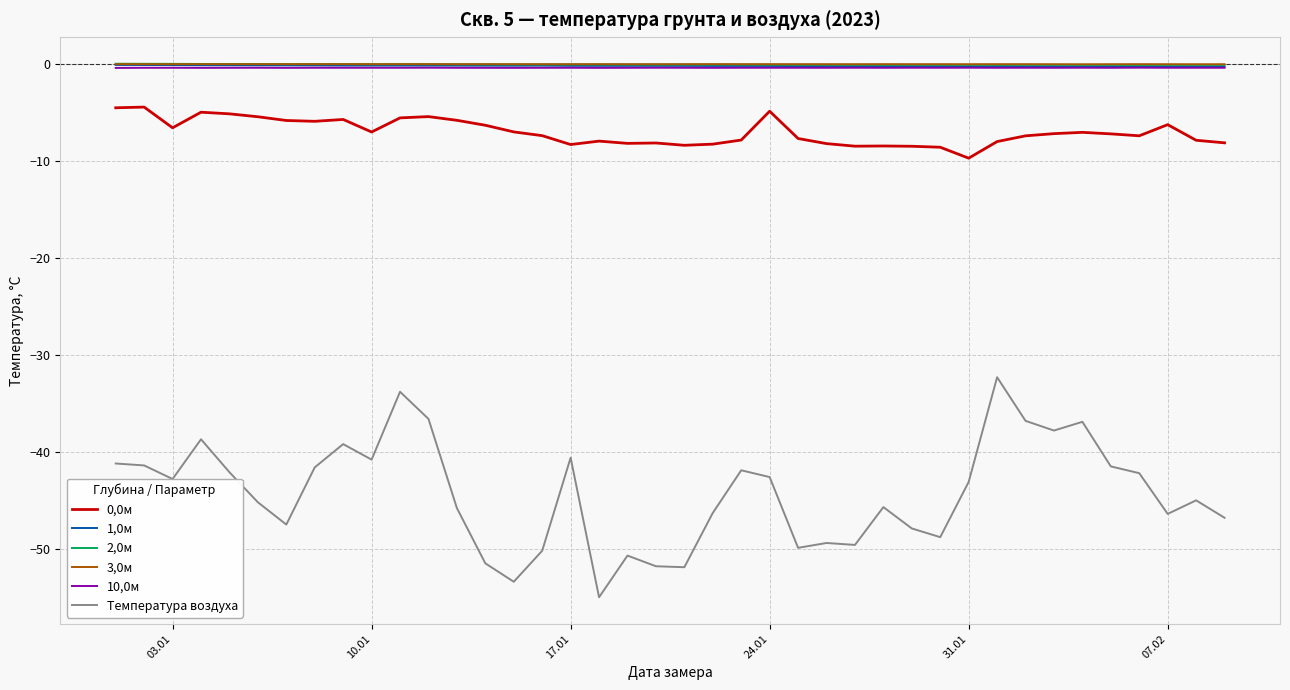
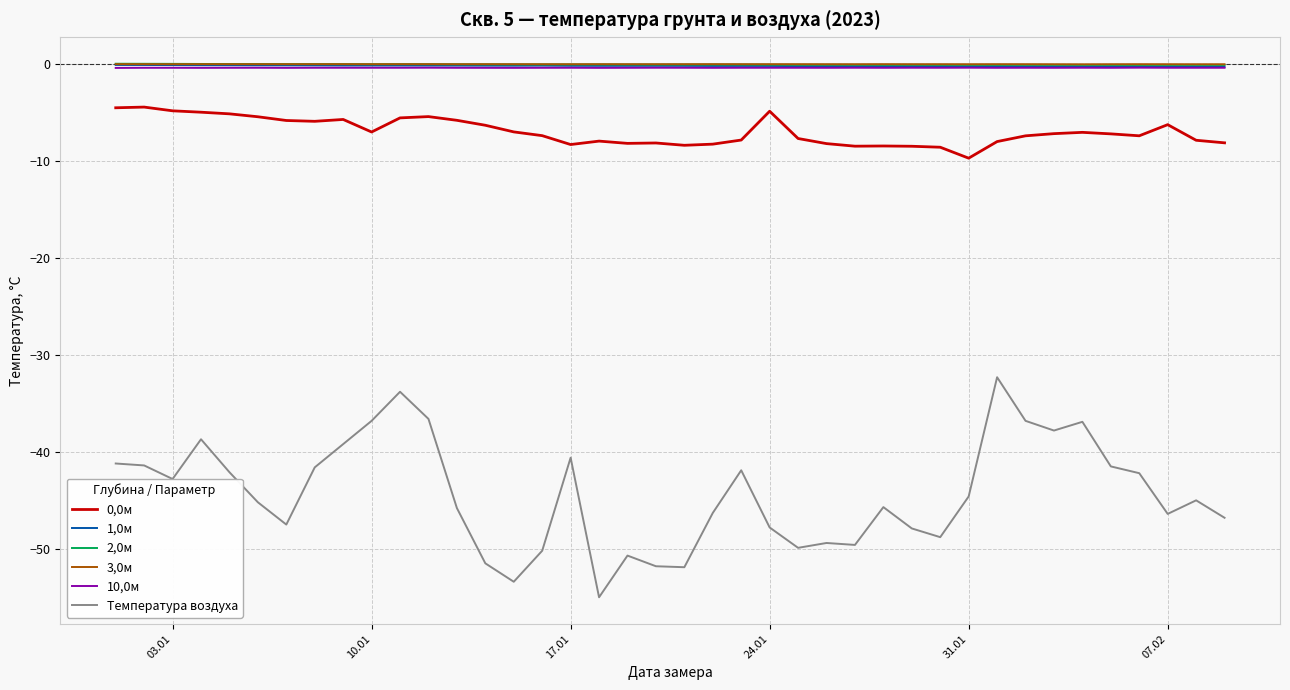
  {
    "0,0м": {
-     "03.01": -7,
+     "03.01": -5,
      "10.01": -7,
      "17.01": -8,
      "24.01": -5,
      "31.01": -10,
      "07.02": -6
    },
    "10,0м": {
      "03.01": 0
    },
    "Температура воздуха": {
-     "10.01": -41,
+     "10.01": -37,
      "17.01": -41,
-     "24.01": -43,
-     "31.01": -43,
+     "24.01": -48,
+     "31.01": -45,
      "07.02": -46
    }
  }
